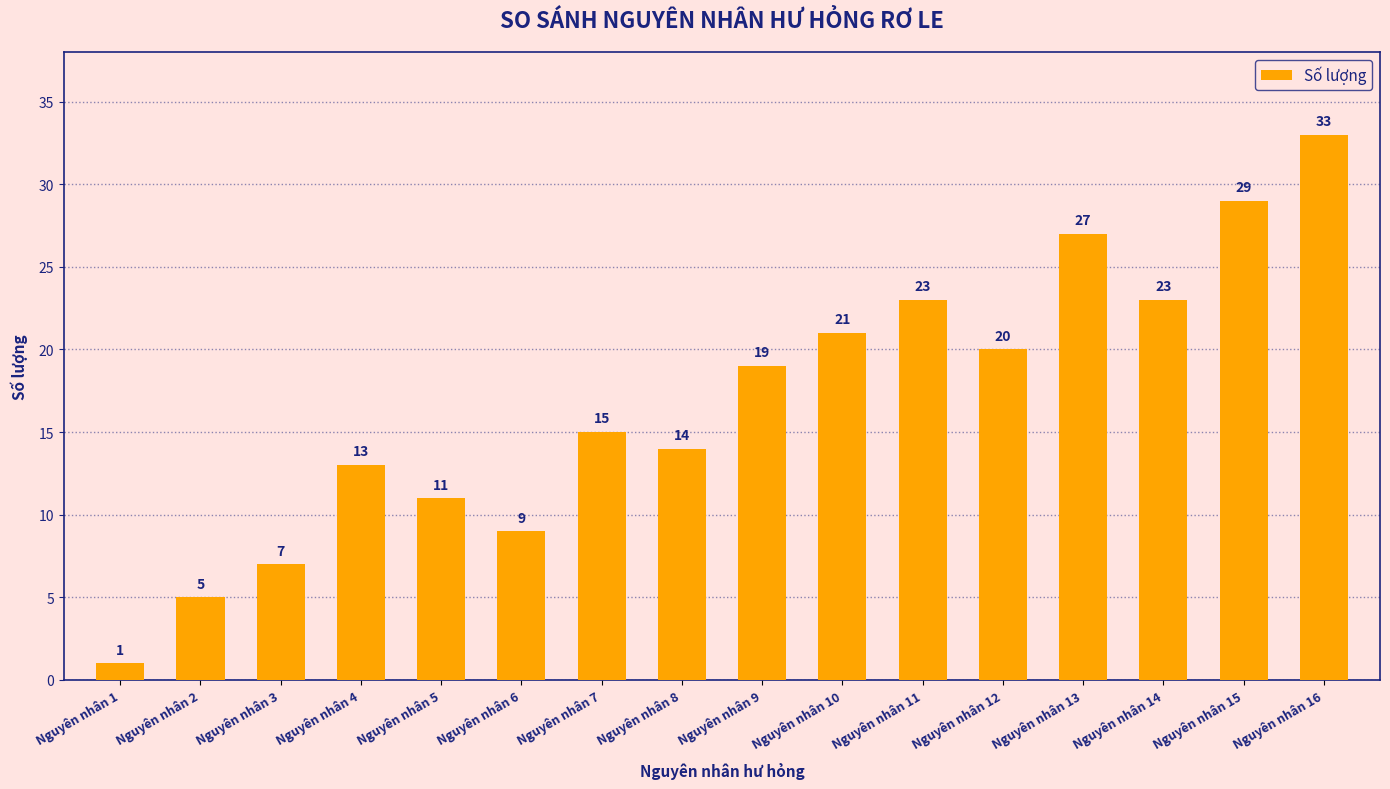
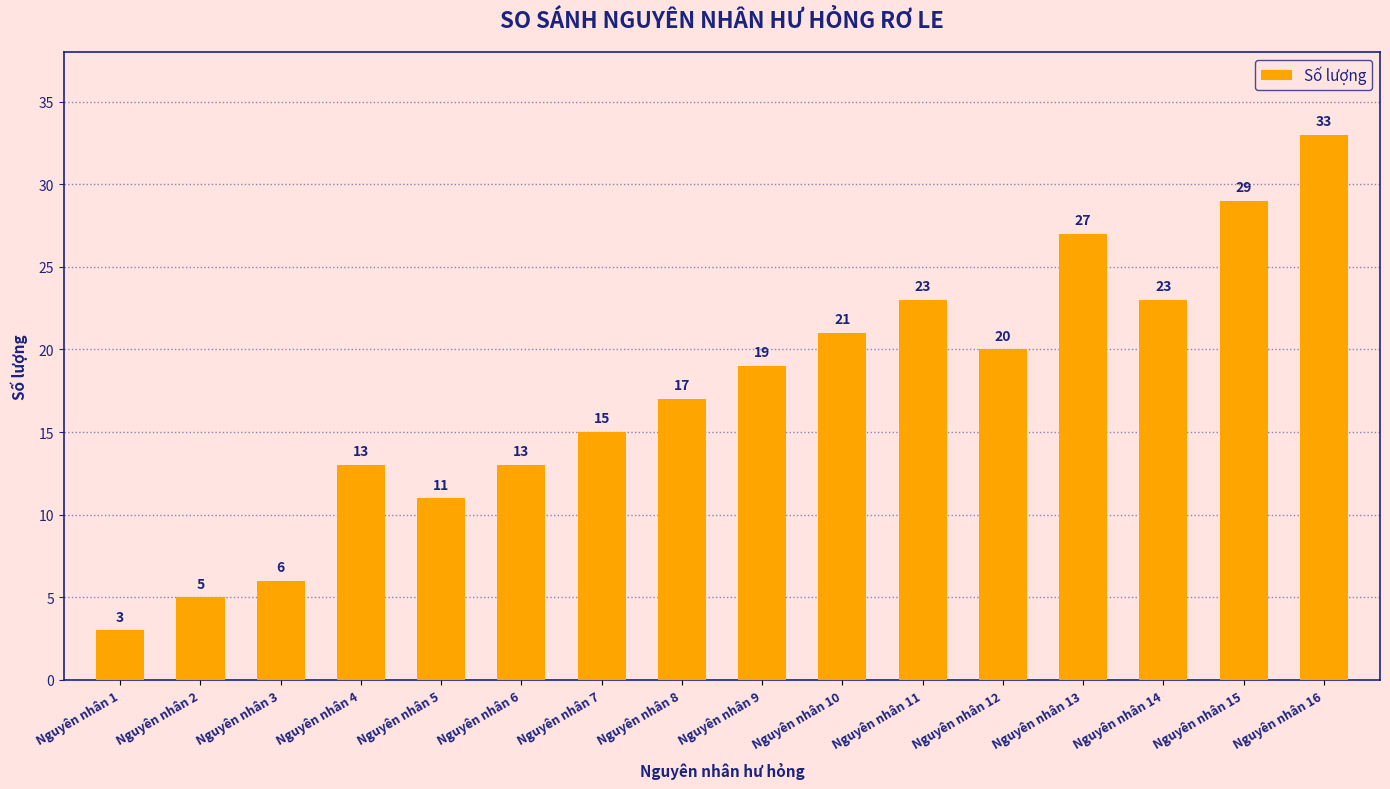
  {
-   "Nguyên nhân 1": 1,
+   "Nguyên nhân 1": 3,
    "Nguyên nhân 2": 5,
-   "Nguyên nhân 3": 7,
+   "Nguyên nhân 3": 6,
    "Nguyên nhân 4": 13,
    "Nguyên nhân 5": 11,
-   "Nguyên nhân 6": 9,
+   "Nguyên nhân 6": 13,
    "Nguyên nhân 7": 15,
-   "Nguyên nhân 8": 14,
+   "Nguyên nhân 8": 17,
    "Nguyên nhân 9": 19,
    "Nguyên nhân 10": 21,
    "Nguyên nhân 11": 23,
    "Nguyên nhân 12": 20,
    "Nguyên nhân 13": 27,
    "Nguyên nhân 14": 23,
    "Nguyên nhân 15": 29,
    "Nguyên nhân 16": 33
  }
